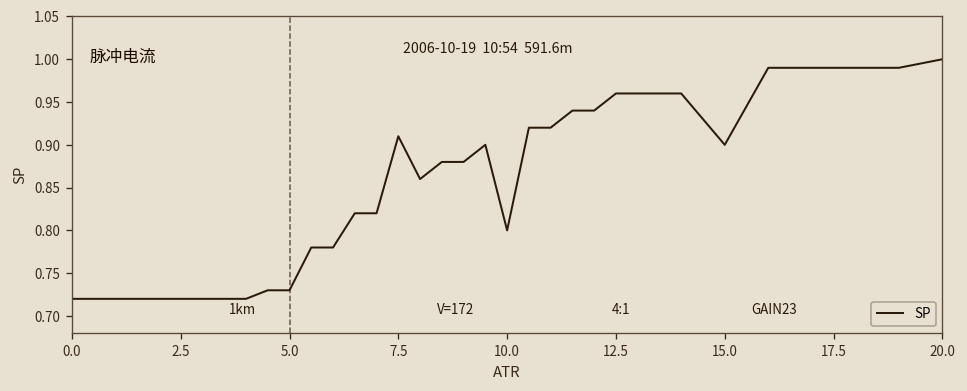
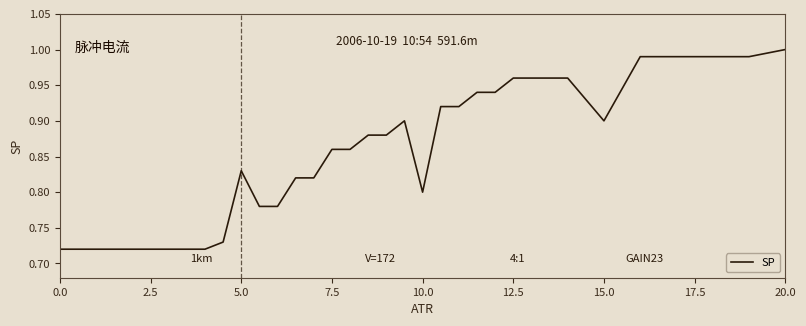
  {
    "0.0": 0.72,
-   "5.0": 0.73,
-   "7.5": 0.91,
+   "5.0": 0.83,
+   "7.5": 0.86,
    "10.0": 0.80,
    "12.5": 0.96,
    "15.0": 0.90,
    "20.0": 1.00
  }
